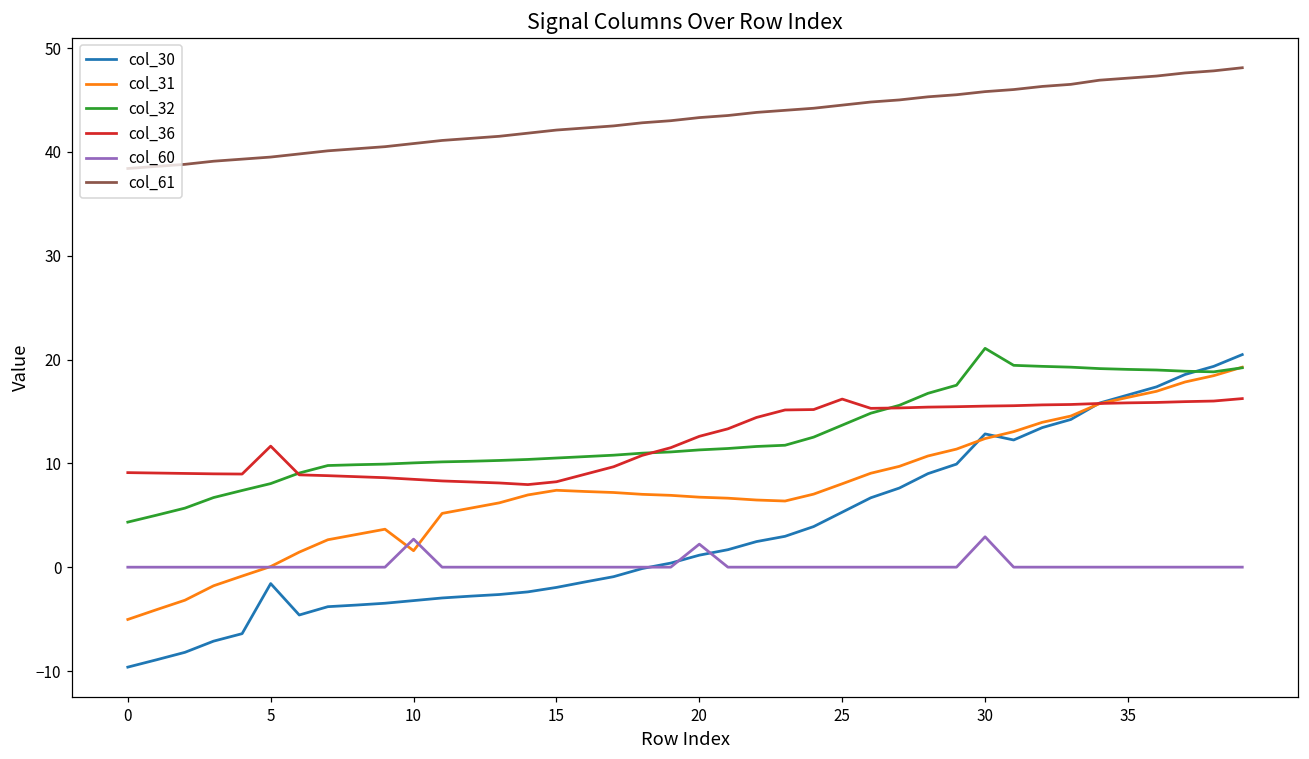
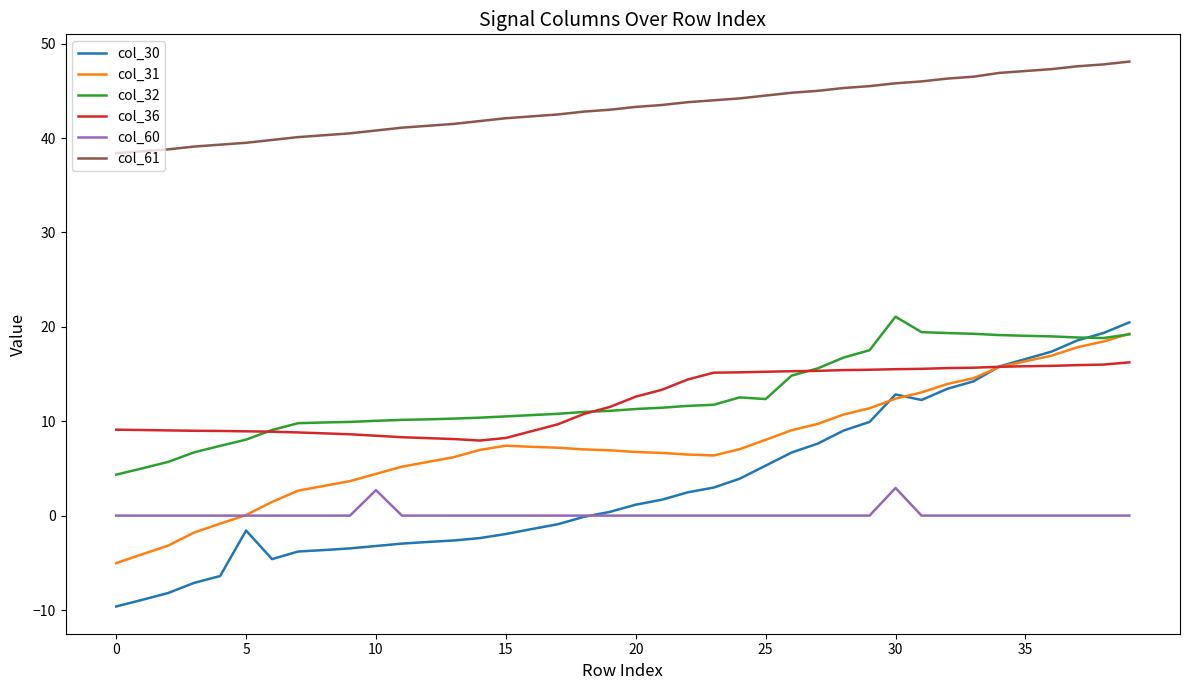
  {
    "col_30": {
      "0": -10,
      "5": -2,
      "10": -3,
      "15": -2,
      "20": 1,
      "25": 5,
      "30": 13
    },
    "col_31": {
      "0": -5,
-     "10": 2,
+     "10": 4,
      "15": 7,
      "20": 7,
      "25": 8,
      "30": 12
    },
    "col_32": {
      "0": 4,
      "5": 8,
      "10": 10,
      "15": 11,
      "20": 11,
-     "25": 14,
+     "25": 12,
      "30": 21,
      "35": 19
    },
    "col_36": {
      "0": 9,
-     "5": 12,
+     "5": 9,
      "10": 8,
      "15": 8,
      "20": 13,
-     "25": 16,
+     "25": 15,
      "30": 16,
      "35": 16
    },
    "col_60": {
      "0": 0,
      "10": 3,
      "15": 0,
-     "20": 2,
+     "20": 0,
      "25": 0,
      "30": 3,
      "35": 0
    },
    "col_61": {
      "5": 40,
      "10": 41,
      "15": 42,
      "20": 43,
      "25": 45,
      "30": 46,
      "35": 47
    }
  }
